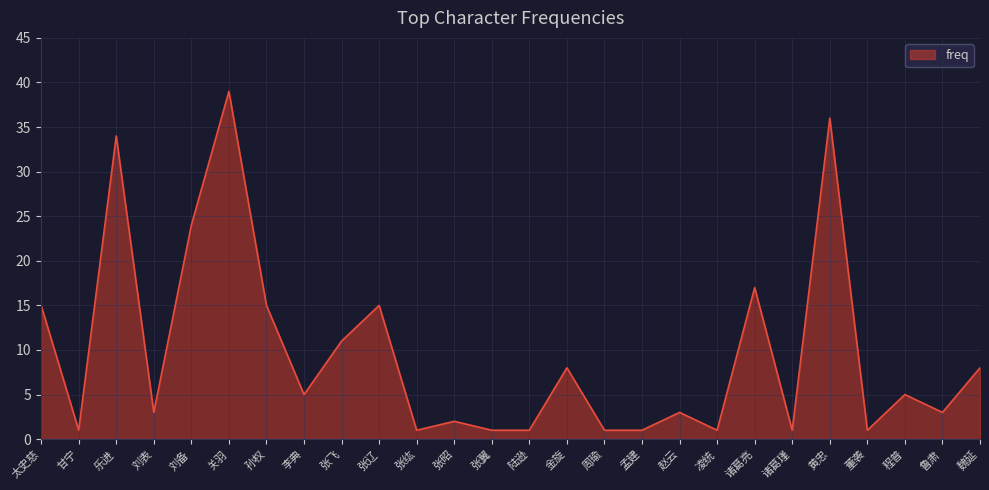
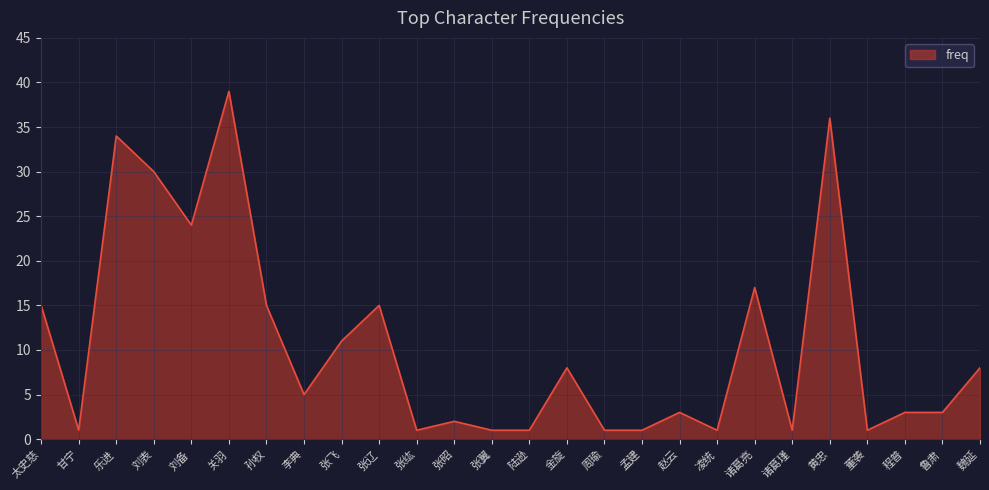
  {
    "太史慈": 15,
    "甘宁": 1,
    "乐进": 34,
-   "刘表": 3,
+   "刘表": 30,
    "刘备": 24,
    "关羽": 39,
    "孙权": 15,
    "李典": 5,
    "张飞": 11,
    "张辽": 15,
    "张纮": 1,
    "张昭": 2,
    "张翼": 1,
    "陆逊": 1,
    "金旋": 8,
    "周瑜": 1,
    "孟建": 1,
    "赵云": 3,
    "凌统": 1,
    "诸葛亮": 17,
    "诸葛瑾": 1,
    "黄忠": 36,
    "董袭": 1,
-   "程普": 5,
+   "程普": 3,
    "鲁肃": 3,
    "魏延": 8
  }
